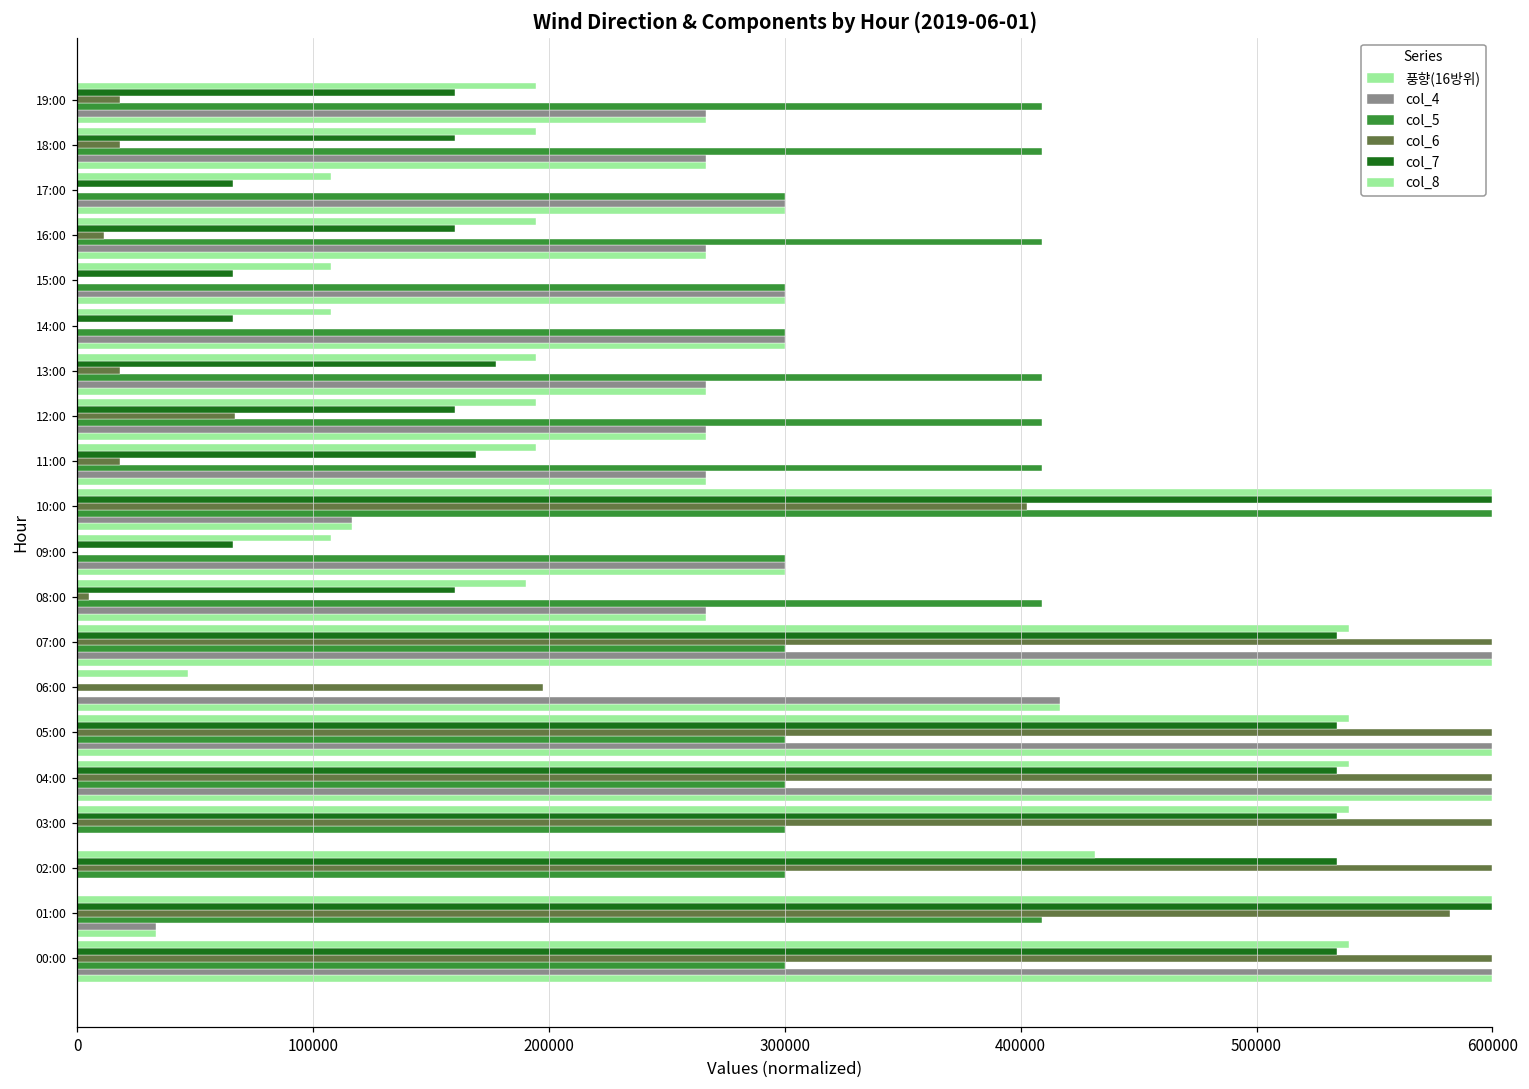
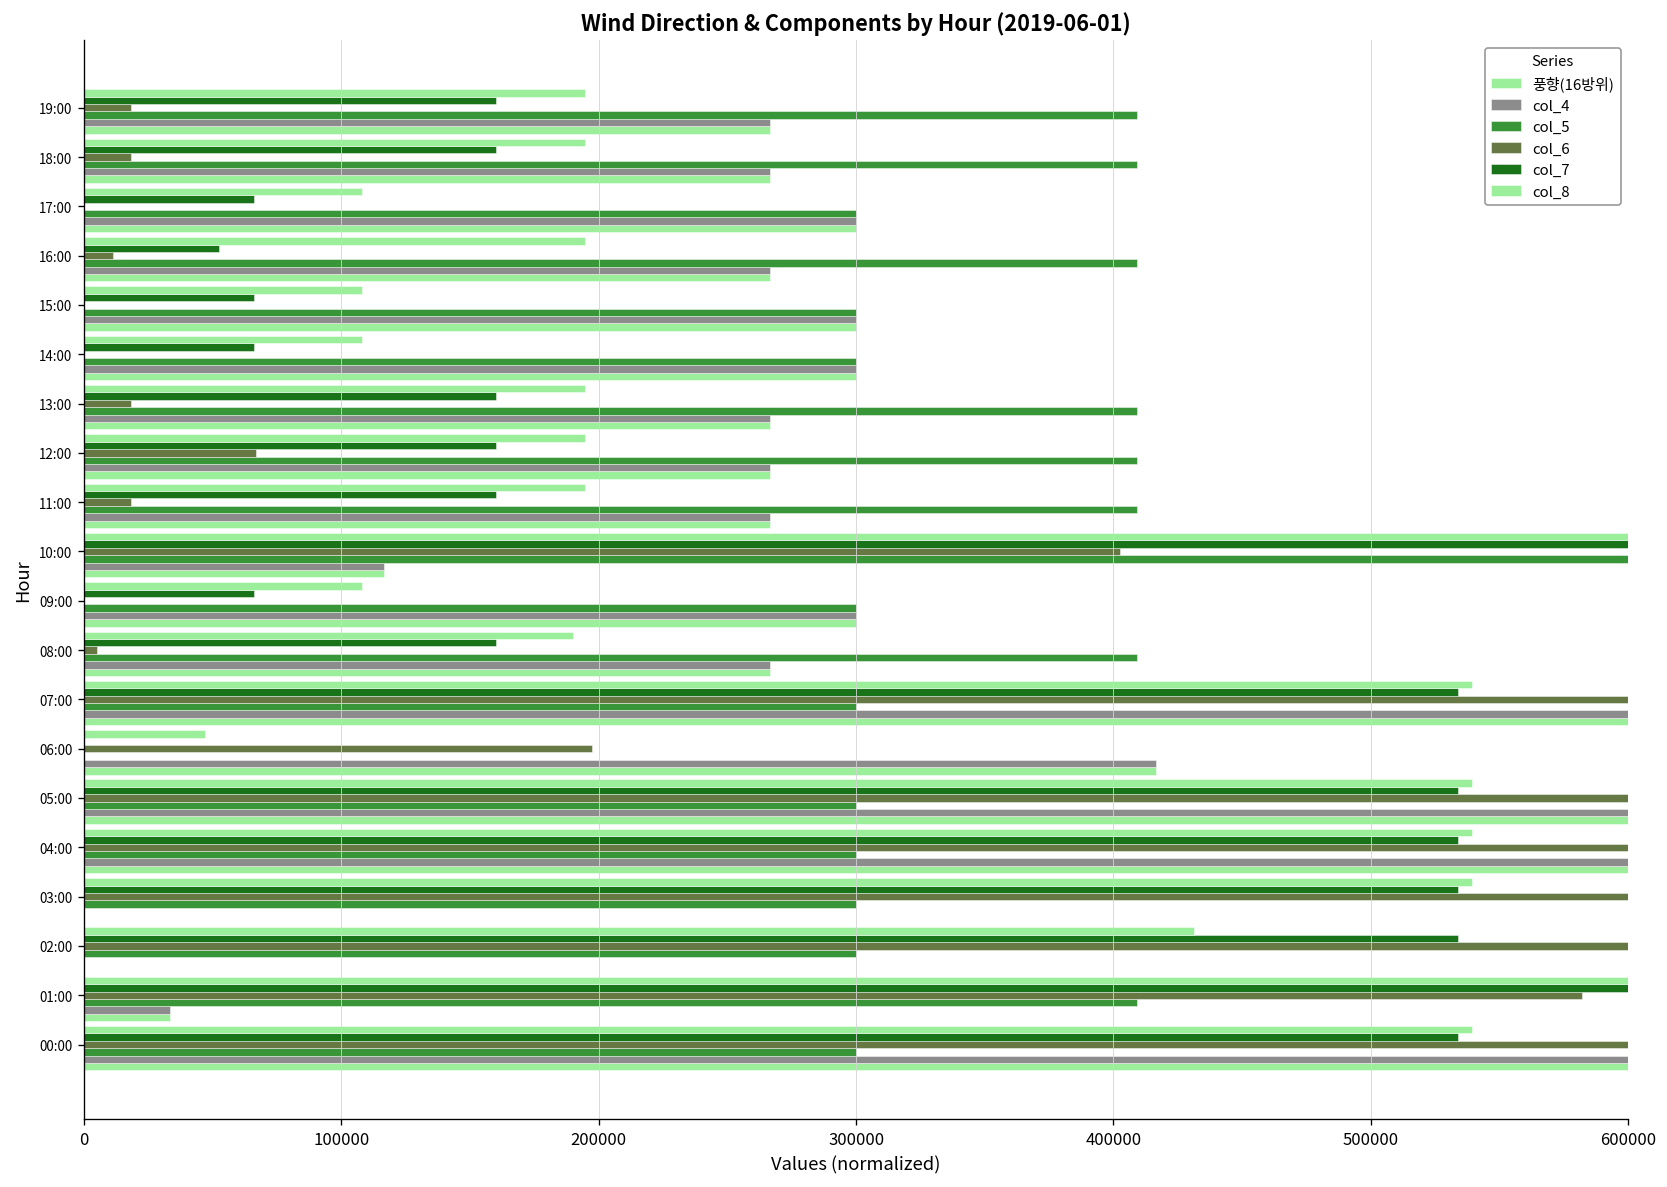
  {
    "col_4": {
      "19:00": 267000,
      "18:00": 267000,
      "17:00": 300000,
      "16:00": 267000,
      "15:00": 300000,
      "14:00": 300000,
      "13:00": 267000,
      "12:00": 267000,
      "11:00": 267000,
      "10:00": 117000,
      "09:00": 300000,
      "08:00": 267000,
      "07:00": 600000,
      "06:00": 417000,
      "05:00": 600000,
      "04:00": 600000,
      "03:00": 0,
      "02:00": 0,
      "01:00": 33000,
      "00:00": 600000
    },
    "col_5": {
      "19:00": 409000,
      "18:00": 409000,
      "17:00": 300000,
      "16:00": 409000,
      "15:00": 300000,
      "14:00": 300000,
      "13:00": 409000,
      "12:00": 409000,
      "11:00": 409000,
      "10:00": 600000,
      "09:00": 300000,
      "08:00": 409000,
      "07:00": 300000,
      "06:00": 0,
      "05:00": 300000,
      "04:00": 300000,
      "03:00": 300000,
      "02:00": 300000,
      "01:00": 409000,
      "00:00": 300000
    },
    "col_6": {
      "19:00": 18000,
      "18:00": 18000,
      "17:00": 0,
      "16:00": 11000,
      "15:00": 0,
      "14:00": 0,
      "13:00": 18000,
      "12:00": 67000,
      "11:00": 18000,
      "10:00": 403000,
      "09:00": 0,
      "08:00": 5000,
      "07:00": 600000,
      "06:00": 197000,
      "05:00": 600000,
      "04:00": 600000,
      "03:00": 600000,
      "02:00": 600000,
      "01:00": 582000,
      "00:00": 600000
    },
    "col_7": {
      "19:00": 160000,
      "18:00": 160000,
      "17:00": 66000,
-     "16:00": 160000,
+     "16:00": 52000,
      "15:00": 66000,
      "14:00": 66000,
-     "13:00": 178000,
+     "13:00": 160000,
      "12:00": 160000,
-     "11:00": 169000,
+     "11:00": 160000,
      "10:00": 600000,
      "09:00": 66000,
      "08:00": 160000,
      "07:00": 534000,
      "06:00": 0,
      "05:00": 534000,
      "04:00": 534000,
      "03:00": 534000,
      "02:00": 534000,
      "01:00": 600000,
      "00:00": 534000
    }
  }
